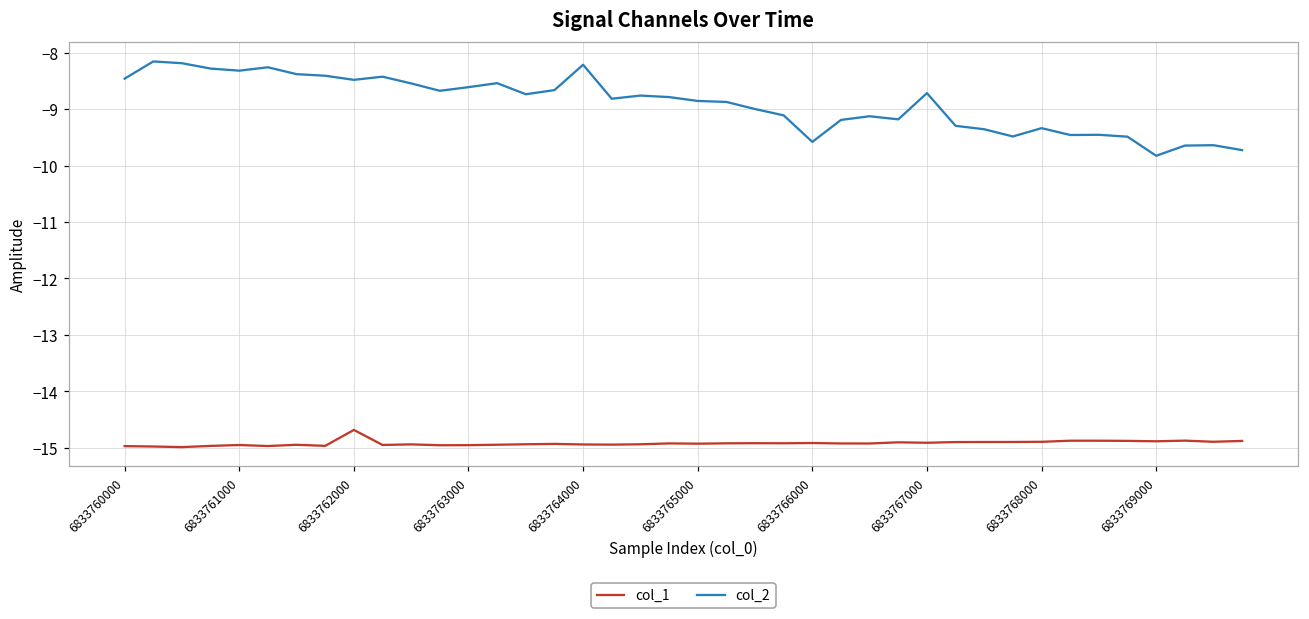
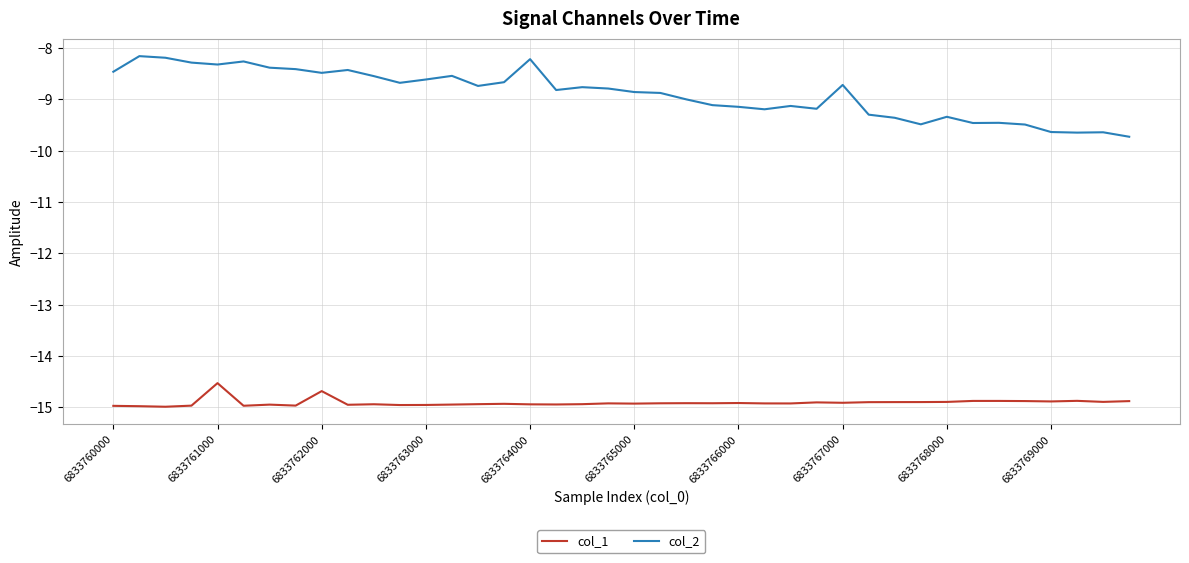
  {
    "col_1": {
      "6833760000": -15.0,
-     "6833761000": -14.9,
+     "6833761000": -14.5,
      "6833762000": -14.7,
      "6833763000": -15.0,
      "6833764000": -14.9,
      "6833765000": -14.9,
      "6833766000": -14.9,
      "6833767000": -14.9,
      "6833768000": -14.9,
      "6833769000": -14.9
    },
    "col_2": {
      "6833760000": -8.5,
      "6833761000": -8.3,
      "6833762000": -8.5,
      "6833763000": -8.6,
      "6833764000": -8.2,
      "6833765000": -8.9,
-     "6833766000": -9.6,
+     "6833766000": -9.1,
      "6833767000": -8.7,
      "6833768000": -9.3,
-     "6833769000": -9.8
+     "6833769000": -9.6
    }
  }
